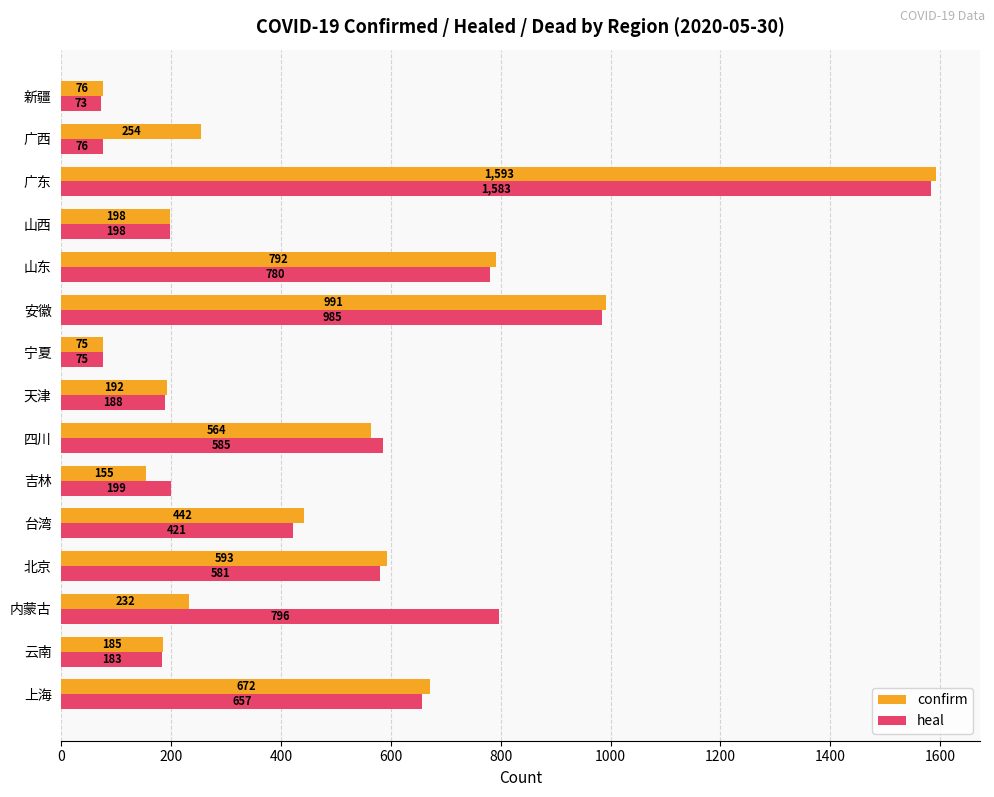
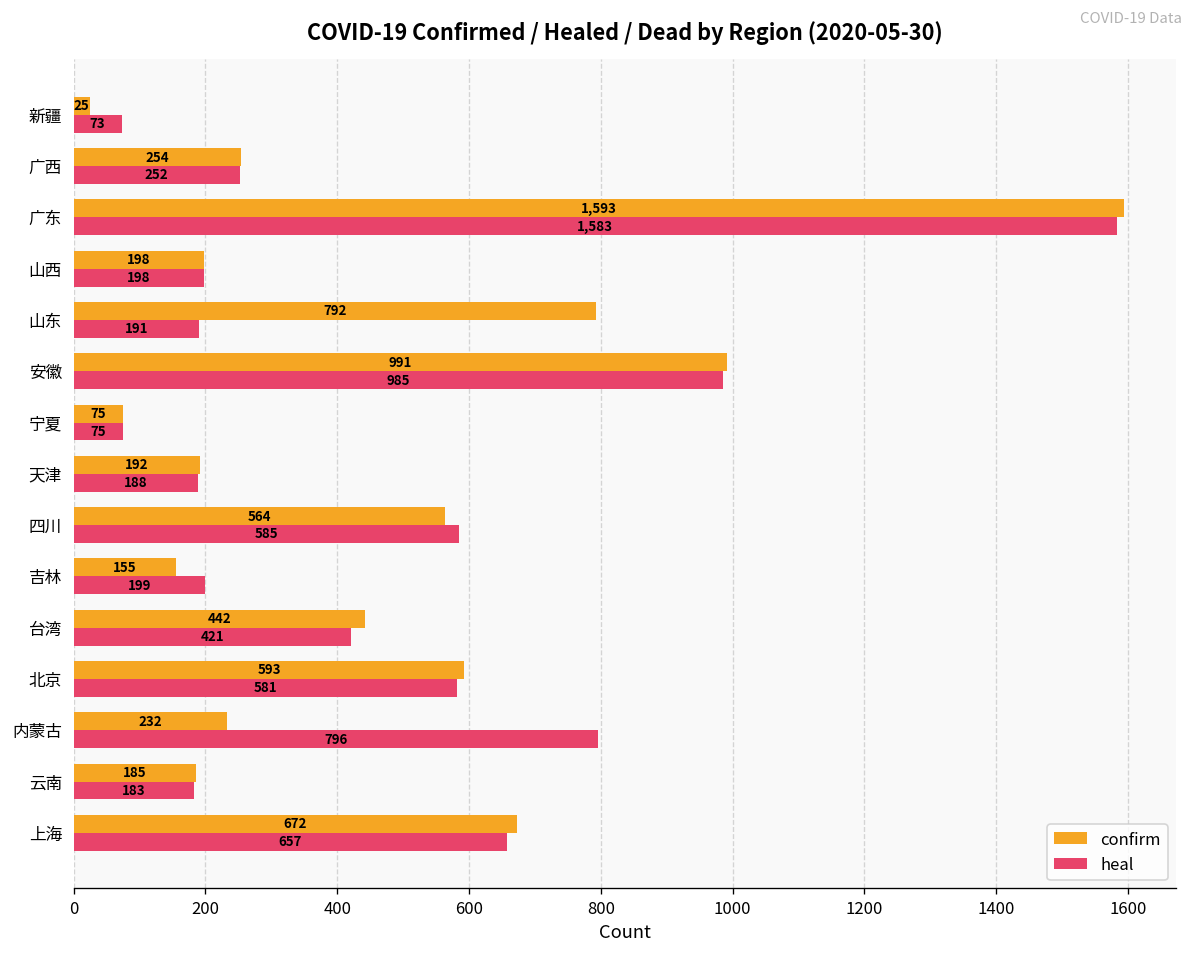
  {
    "confirm": {
-     "新疆": "76",
+     "新疆": "25",
      "广西": "254",
      "广东": "1,593",
      "山西": "198",
      "山东": "792",
      "安徽": "991",
      "宁夏": "75",
      "天津": "192",
      "四川": "564",
      "吉林": "155",
      "台湾": "442",
      "北京": "593",
      "内蒙古": "232",
      "云南": "185",
      "上海": "672"
    },
    "heal": {
      "新疆": "73",
-     "广西": "76",
+     "广西": "252",
      "广东": "1,583",
      "山西": "198",
-     "山东": "780",
+     "山东": "191",
      "安徽": "985",
      "宁夏": "75",
      "天津": "188",
      "四川": "585",
      "吉林": "199",
      "台湾": "421",
      "北京": "581",
      "内蒙古": "796",
      "云南": "183",
      "上海": "657"
    }
  }
